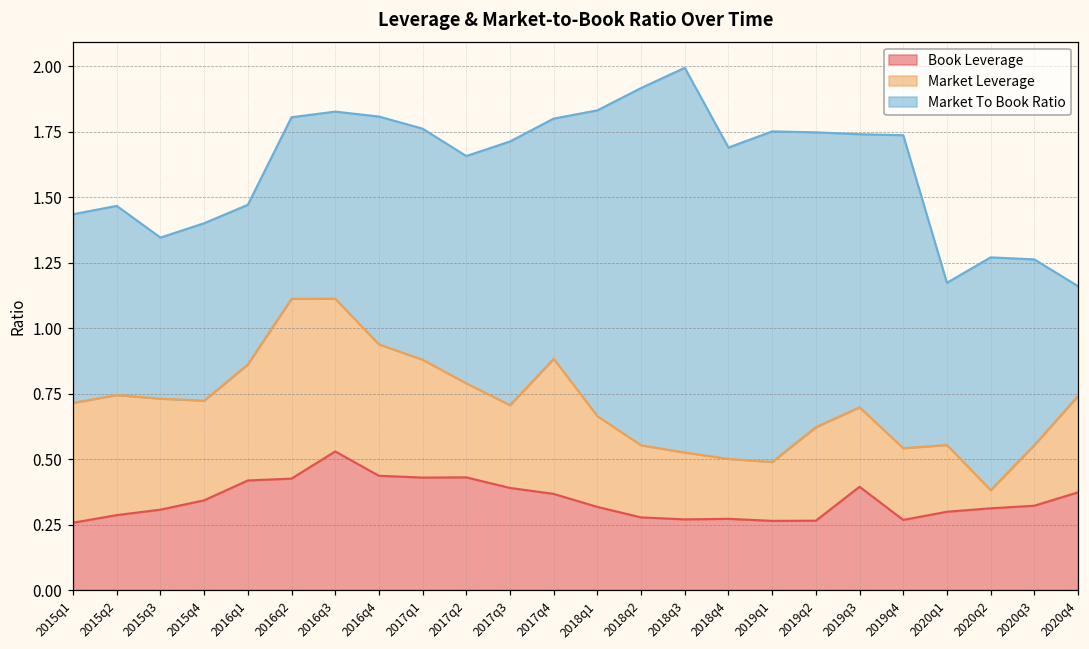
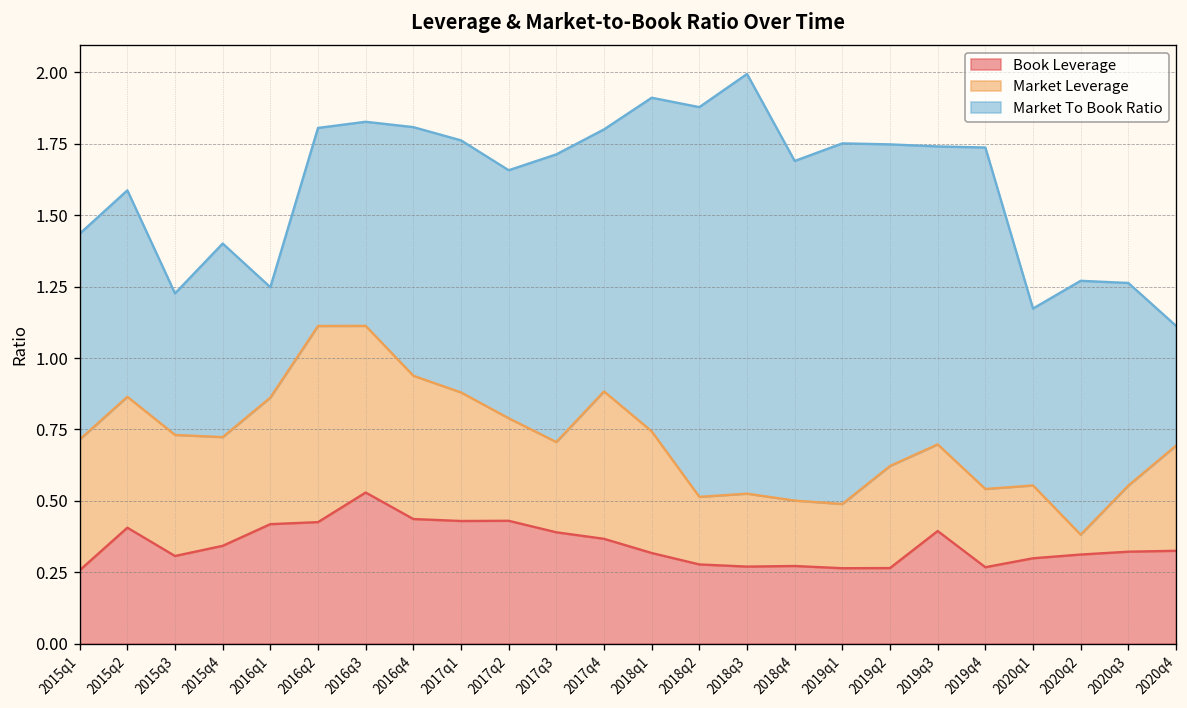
  {
    "Book Leverage": {
      "2015q1": 0.26,
-     "2015q2": 0.29,
+     "2015q2": 0.41,
      "2015q3": 0.31,
      "2015q4": 0.34,
      "2016q1": 0.42,
      "2016q2": 0.43,
      "2016q3": 0.53,
      "2016q4": 0.44,
      "2017q1": 0.43,
      "2017q2": 0.43,
      "2017q3": 0.39,
      "2017q4": 0.37,
      "2018q1": 0.32,
      "2018q2": 0.28,
      "2018q3": 0.27,
      "2018q4": 0.27,
      "2019q1": 0.26,
      "2019q2": 0.26,
      "2019q3": 0.39,
      "2019q4": 0.27,
      "2020q1": 0.30,
      "2020q2": 0.31,
      "2020q3": 0.32,
-     "2020q4": 0.37
+     "2020q4": 0.33
    },
    "Market Leverage": {
      "2015q1": 0.46,
      "2015q2": 0.46,
      "2015q3": 0.42,
      "2015q4": 0.38,
      "2016q1": 0.44,
      "2016q2": 0.69,
      "2016q3": 0.58,
      "2016q4": 0.50,
      "2017q1": 0.45,
      "2017q2": 0.36,
      "2017q3": 0.32,
      "2017q4": 0.52,
-     "2018q1": 0.35,
-     "2018q2": 0.28,
+     "2018q1": 0.43,
+     "2018q2": 0.24,
      "2018q3": 0.26,
      "2018q4": 0.23,
      "2019q1": 0.22,
      "2019q2": 0.36,
      "2019q3": 0.30,
      "2019q4": 0.27,
      "2020q1": 0.25,
      "2020q2": 0.07,
      "2020q3": 0.23,
      "2020q4": 0.37
    },
    "Market To Book Ratio": {
      "2015q1": 0.72,
      "2015q2": 0.72,
-     "2015q3": 0.62,
+     "2015q3": 0.50,
      "2015q4": 0.68,
-     "2016q1": 0.61,
+     "2016q1": 0.39,
      "2016q2": 0.69,
      "2016q3": 0.71,
      "2016q4": 0.87,
      "2017q1": 0.88,
      "2017q2": 0.87,
      "2017q3": 1.01,
      "2017q4": 0.92,
      "2018q1": 1.17,
      "2018q2": 1.36,
      "2018q3": 1.47,
      "2018q4": 1.19,
      "2019q1": 1.26,
      "2019q2": 1.13,
      "2019q3": 1.04,
      "2019q4": 1.20,
      "2020q1": 0.62,
      "2020q2": 0.89,
      "2020q3": 0.71,
      "2020q4": 0.42
    }
  }
